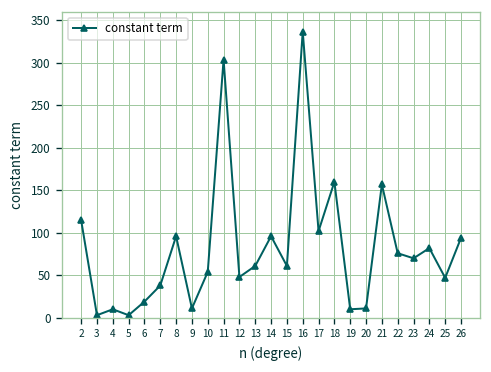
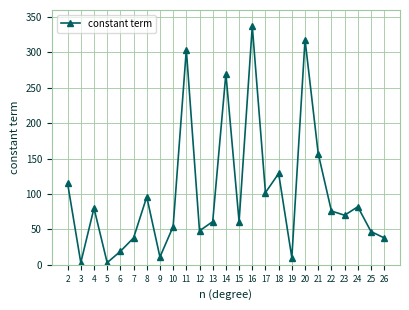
  {
    "2": 120,
    "3": 0,
-   "4": 10,
+   "4": 80,
    "5": 0,
    "6": 20,
    "7": 40,
    "8": 100,
    "9": 10,
    "10": 50,
    "11": 300,
    "12": 50,
    "13": 60,
-   "14": 100,
+   "14": 270,
    "15": 60,
    "16": 340,
    "17": 100,
-   "18": 160,
+   "18": 130,
    "19": 10,
-   "20": 10,
+   "20": 320,
    "21": 160,
    "22": 80,
    "23": 70,
    "24": 80,
    "25": 50,
-   "26": 90
+   "26": 40
  }
